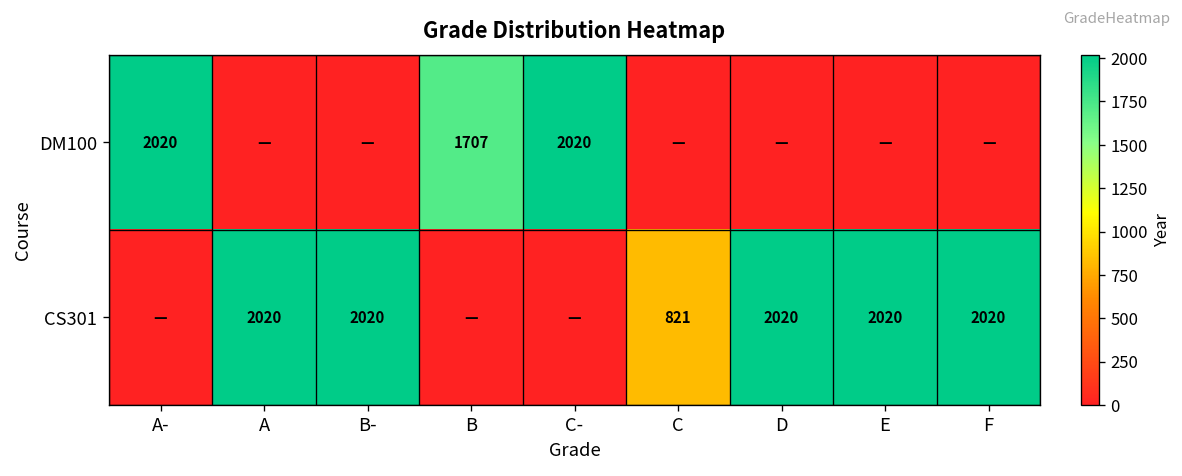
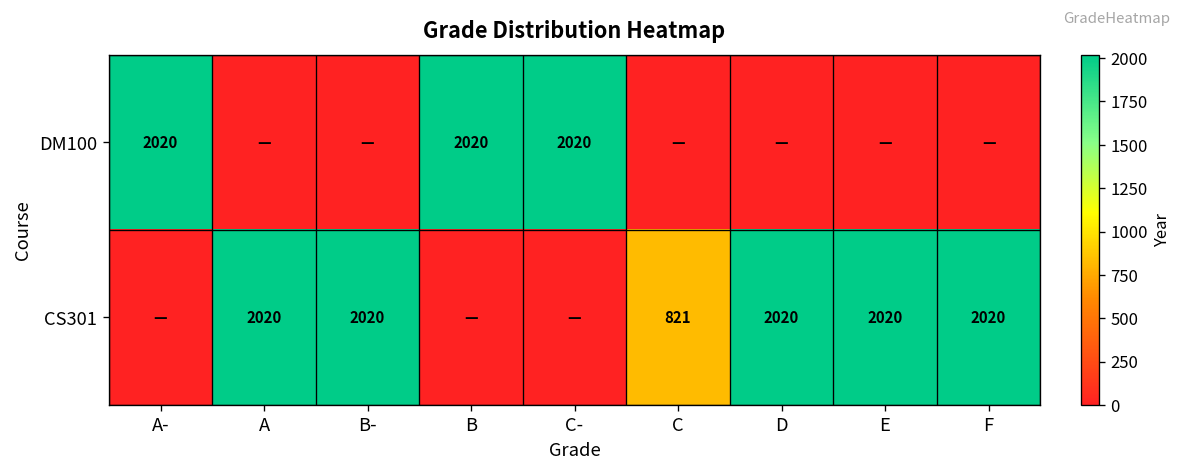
  {
    "DM100": {
      "A-": 2020,
-     "B": 1707,
+     "B": 2020,
      "C-": 2020
    },
    "CS301": {
      "A": 2020,
      "B-": 2020,
      "C": 821,
      "D": 2020,
      "E": 2020,
      "F": 2020
    }
  }
